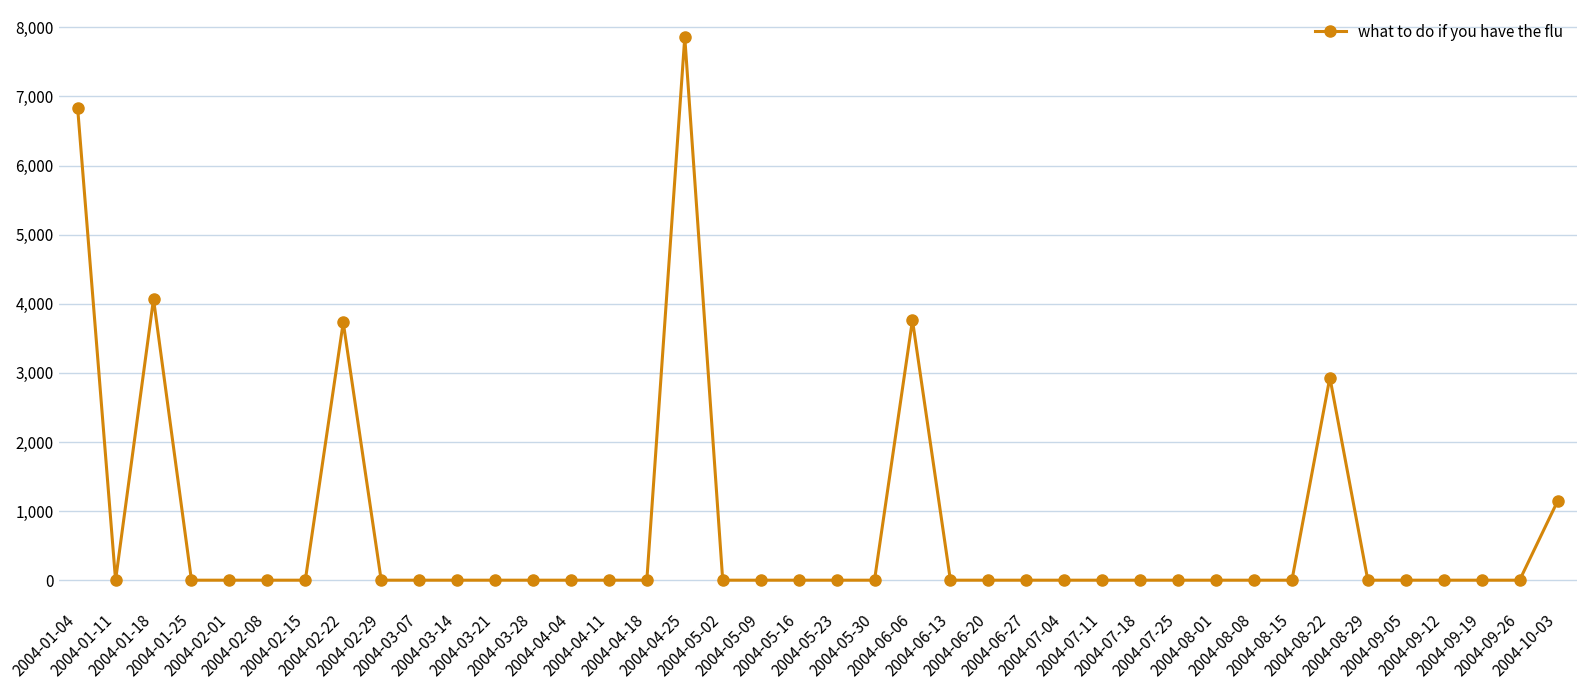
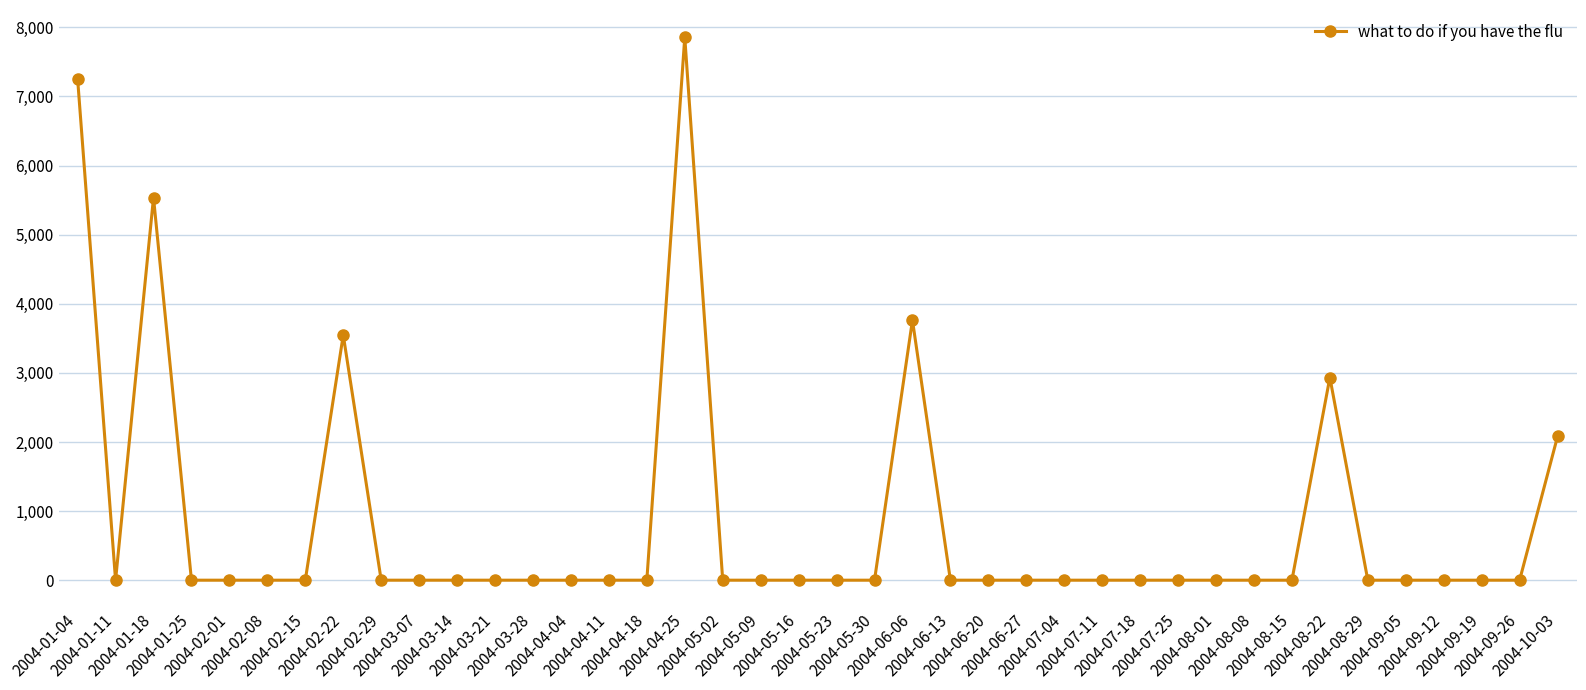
  {
-   "2004-01-04": "6,800",
+   "2004-01-04": "7,300",
    "2004-01-11": "0",
-   "2004-01-18": "4,100",
+   "2004-01-18": "5,500",
    "2004-01-25": "0",
    "2004-02-01": "0",
    "2004-02-08": "0",
    "2004-02-15": "0",
-   "2004-02-22": "3,700",
+   "2004-02-22": "3,500",
    "2004-02-29": "0",
    "2004-03-07": "0",
    "2004-03-14": "0",
    "2004-03-21": "0",
    "2004-03-28": "0",
    "2004-04-04": "0",
    "2004-04-11": "0",
    "2004-04-18": "0",
    "2004-04-25": "7,900",
    "2004-05-02": "0",
    "2004-05-09": "0",
    "2004-05-16": "0",
    "2004-05-23": "0",
    "2004-05-30": "0",
    "2004-06-06": "3,800",
    "2004-06-13": "0",
    "2004-06-20": "0",
    "2004-06-27": "0",
    "2004-07-04": "0",
    "2004-07-11": "0",
    "2004-07-18": "0",
    "2004-07-25": "0",
    "2004-08-01": "0",
    "2004-08-08": "0",
    "2004-08-15": "0",
    "2004-08-22": "2,900",
    "2004-08-29": "0",
    "2004-09-05": "0",
    "2004-09-12": "0",
    "2004-09-19": "0",
    "2004-09-26": "0",
-   "2004-10-03": "1,100"
+   "2004-10-03": "2,100"
  }
